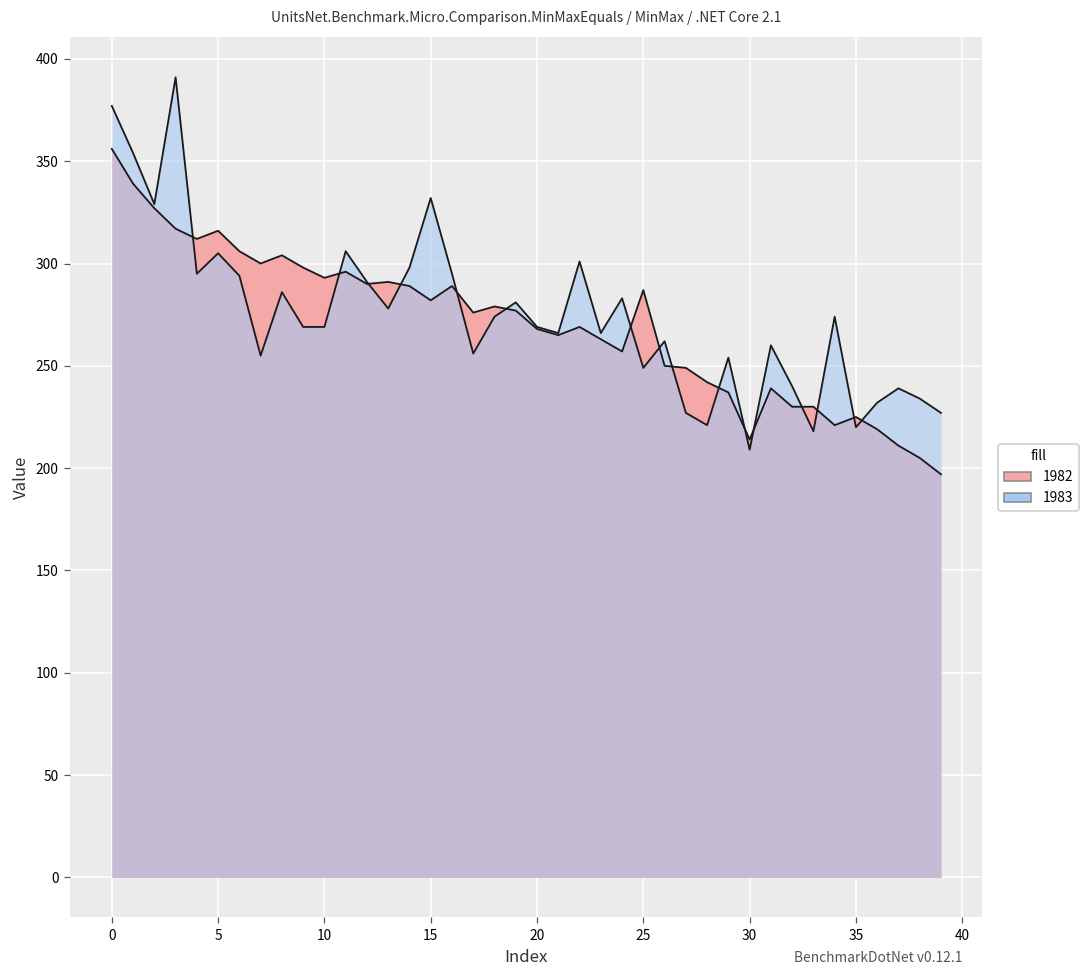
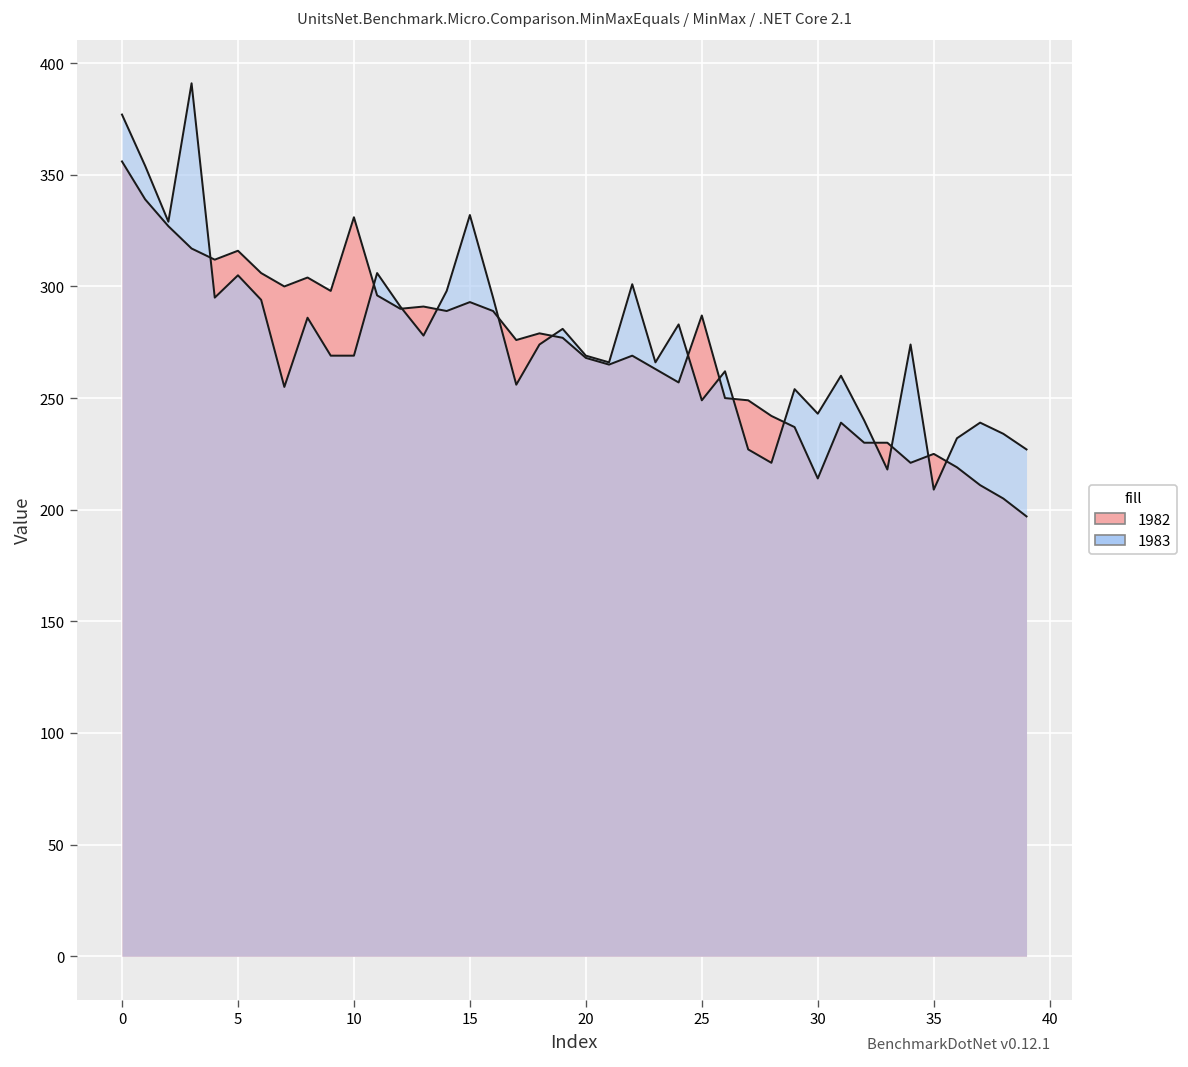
  {
    "1982": {
      "0": 356,
      "5": 316,
-     "10": 293,
-     "15": 282,
+     "10": 331,
+     "15": 293,
      "25": 287,
      "30": 214,
      "35": 225
    },
    "1983": {
      "0": 377,
      "5": 305,
      "10": 269,
      "15": 332,
      "25": 249,
-     "30": 209,
-     "35": 220
+     "30": 243,
+     "35": 209
    }
  }
